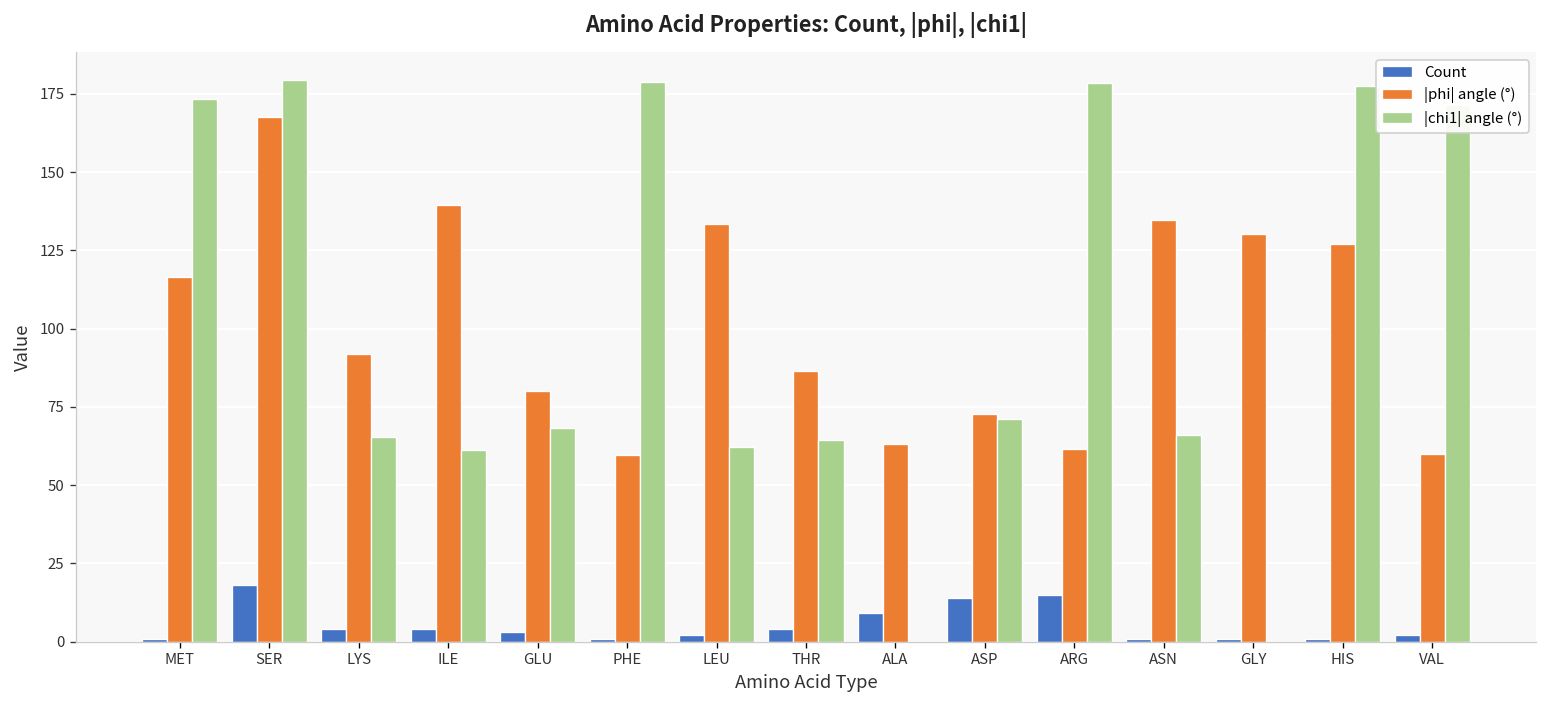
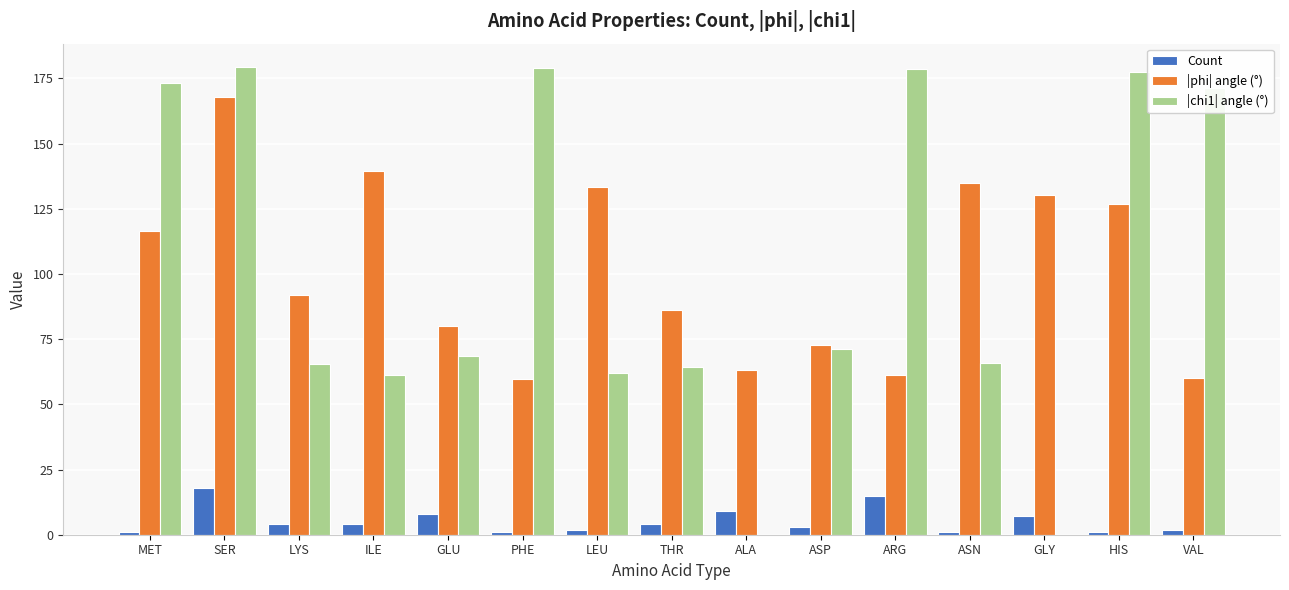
  {
    "Count": {
      "MET": 1,
      "SER": 18,
      "LYS": 4,
      "ILE": 4,
-     "GLU": 3,
+     "GLU": 8,
      "PHE": 1,
      "LEU": 2,
      "THR": 4,
      "ALA": 9,
-     "ASP": 14,
+     "ASP": 3,
      "ARG": 15,
      "ASN": 1,
-     "GLY": 1,
+     "GLY": 7,
      "HIS": 1,
      "VAL": 2
    },
    "|phi| angle (°)": {
      "MET": 117,
      "SER": 168,
      "LYS": 92,
      "ILE": 140,
      "GLU": 80,
      "PHE": 60,
      "LEU": 133,
      "THR": 86,
      "ALA": 63,
      "ASP": 73,
      "ARG": 61,
      "ASN": 135,
      "GLY": 130,
      "HIS": 127,
      "VAL": 60
    },
    "|chi1| angle (°)": {
      "MET": 173,
      "SER": 179,
      "LYS": 65,
      "ILE": 61,
      "GLU": 68,
      "PHE": 179,
      "LEU": 62,
      "THR": 64,
      "ALA": 0,
      "ASP": 71,
      "ARG": 179,
      "ASN": 66,
      "GLY": 0,
      "HIS": 177
    }
  }
